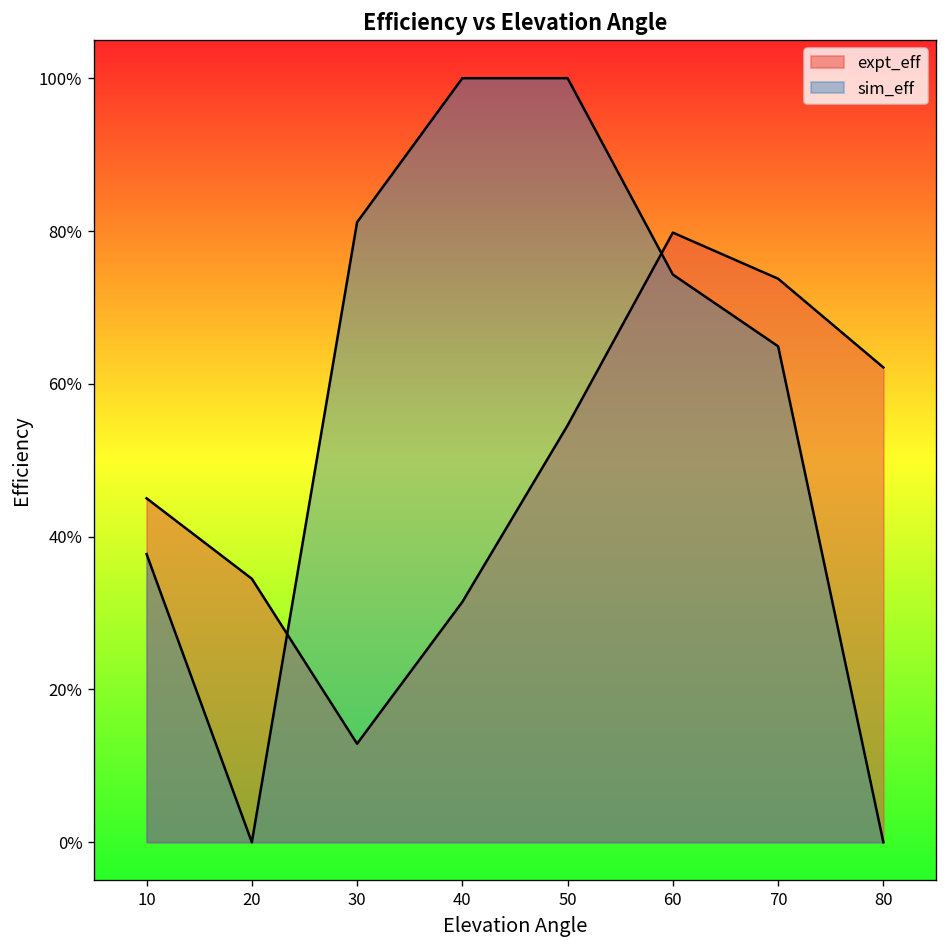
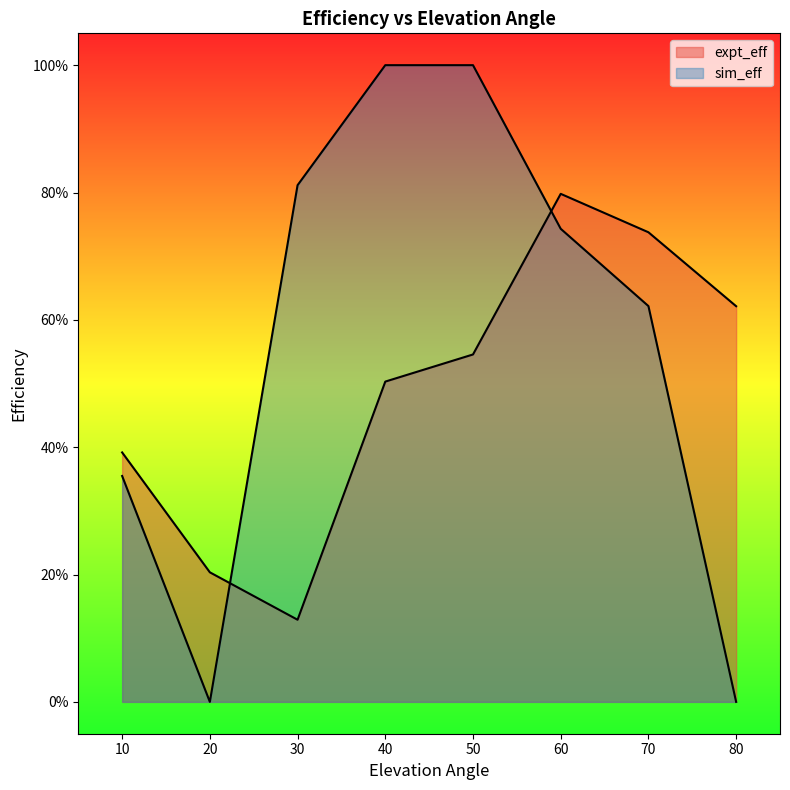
  {
    "expt_eff": {
-     "10": "45%",
-     "20": "34%",
+     "10": "39%",
+     "20": "20%",
      "30": "13%",
-     "40": "31%",
+     "40": "50%",
      "50": "55%",
      "60": "80%",
      "70": "74%",
      "80": "62%"
    },
    "sim_eff": {
-     "10": "38%",
+     "10": "35%",
      "20": "0%",
      "30": "81%",
      "40": "100%",
      "50": "100%",
      "60": "74%",
-     "70": "65%",
+     "70": "62%",
      "80": "0%"
    }
  }
